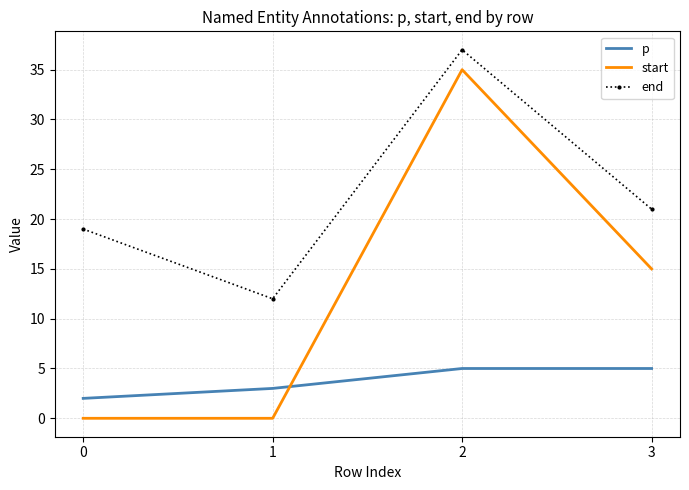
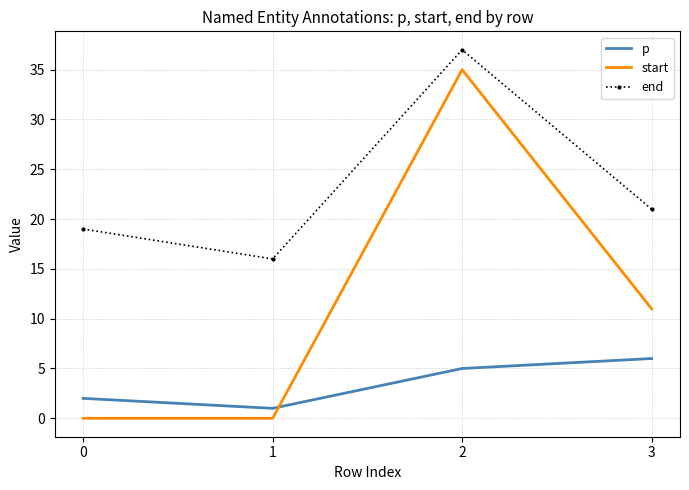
  {
    "p": {
      "0": 2,
-     "1": 3,
+     "1": 1,
      "2": 5,
-     "3": 5
+     "3": 6
    },
    "start": {
      "0": 0,
      "1": 0,
      "2": 35,
-     "3": 15
+     "3": 11
    },
    "end": {
      "0": 19,
-     "1": 12,
+     "1": 16,
      "2": 37,
      "3": 21
    }
  }
